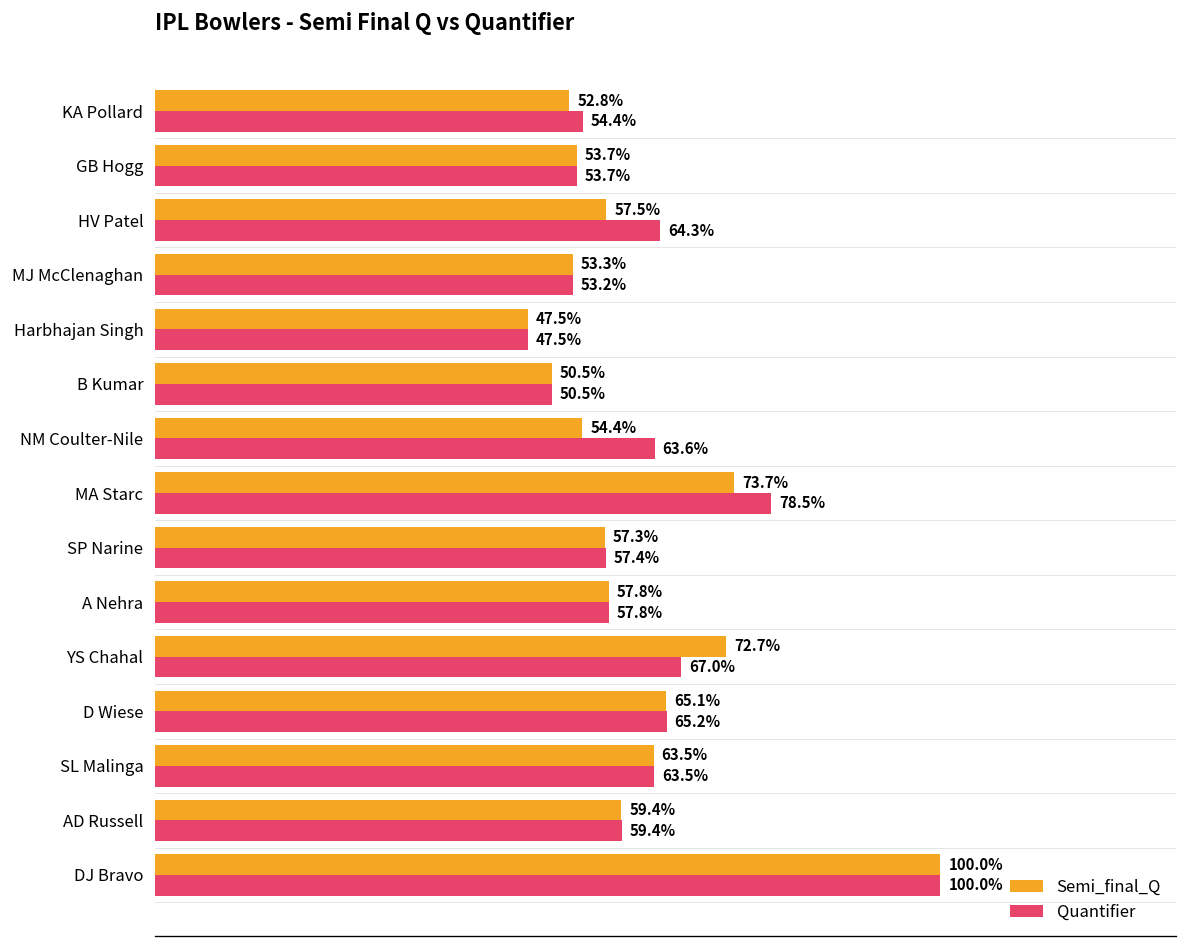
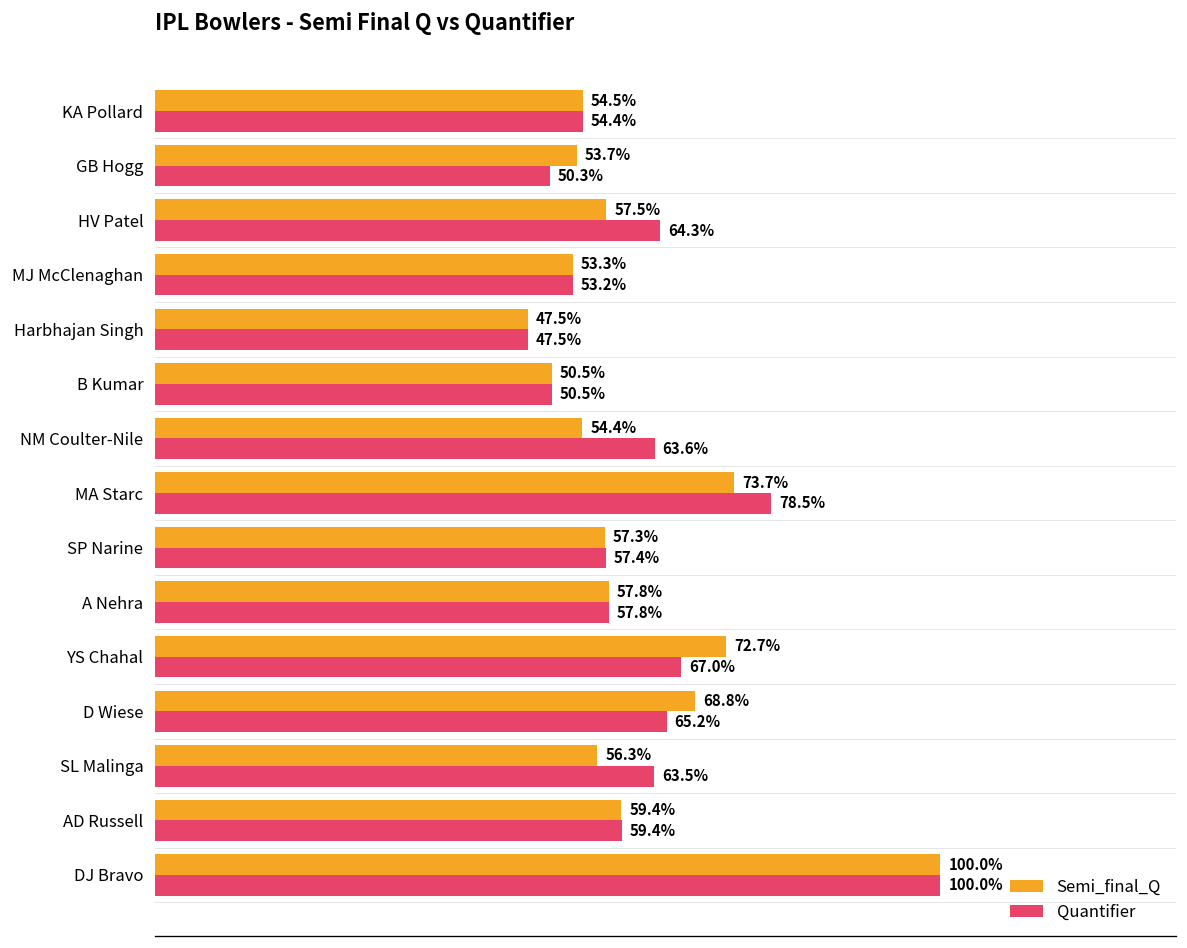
  {
    "Semi_final_Q": {
-     "KA Pollard": "52.8%",
+     "KA Pollard": "54.5%",
      "GB Hogg": "53.7%",
      "HV Patel": "57.5%",
      "MJ McClenaghan": "53.3%",
      "Harbhajan Singh": "47.5%",
      "B Kumar": "50.5%",
      "NM Coulter-Nile": "54.4%",
      "MA Starc": "73.7%",
      "SP Narine": "57.3%",
      "A Nehra": "57.8%",
      "YS Chahal": "72.7%",
-     "D Wiese": "65.1%",
-     "SL Malinga": "63.5%",
+     "D Wiese": "68.8%",
+     "SL Malinga": "56.3%",
      "AD Russell": "59.4%",
      "DJ Bravo": "100.0%"
    },
    "Quantifier": {
      "KA Pollard": "54.4%",
-     "GB Hogg": "53.7%",
+     "GB Hogg": "50.3%",
      "HV Patel": "64.3%",
      "MJ McClenaghan": "53.2%",
      "Harbhajan Singh": "47.5%",
      "B Kumar": "50.5%",
      "NM Coulter-Nile": "63.6%",
      "MA Starc": "78.5%",
      "SP Narine": "57.4%",
      "A Nehra": "57.8%",
      "YS Chahal": "67.0%",
      "D Wiese": "65.2%",
      "SL Malinga": "63.5%",
      "AD Russell": "59.4%",
      "DJ Bravo": "100.0%"
    }
  }
